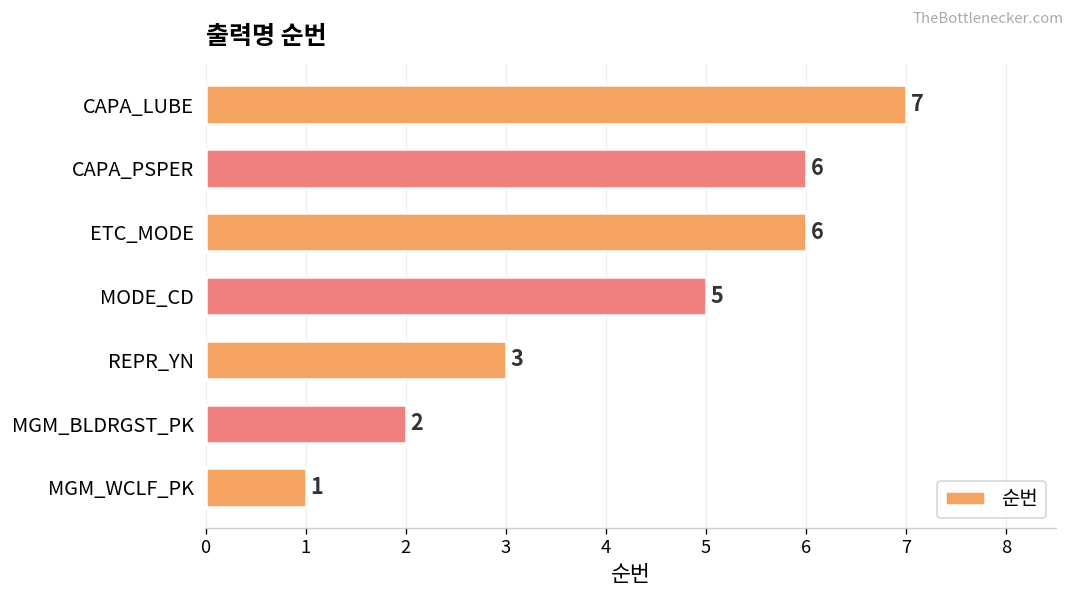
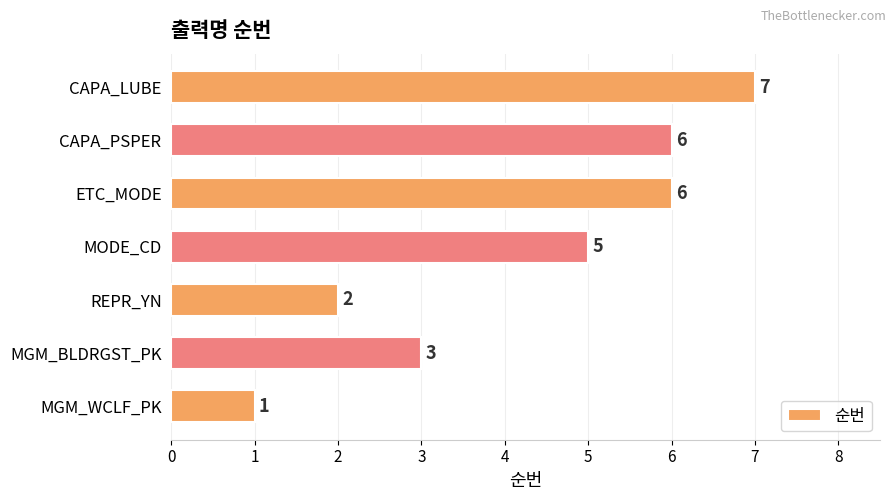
  {
    "CAPA_LUBE": 7,
    "CAPA_PSPER": 6,
    "ETC_MODE": 6,
    "MODE_CD": 5,
-   "REPR_YN": 3,
-   "MGM_BLDRGST_PK": 2,
+   "REPR_YN": 2,
+   "MGM_BLDRGST_PK": 3,
    "MGM_WCLF_PK": 1
  }
